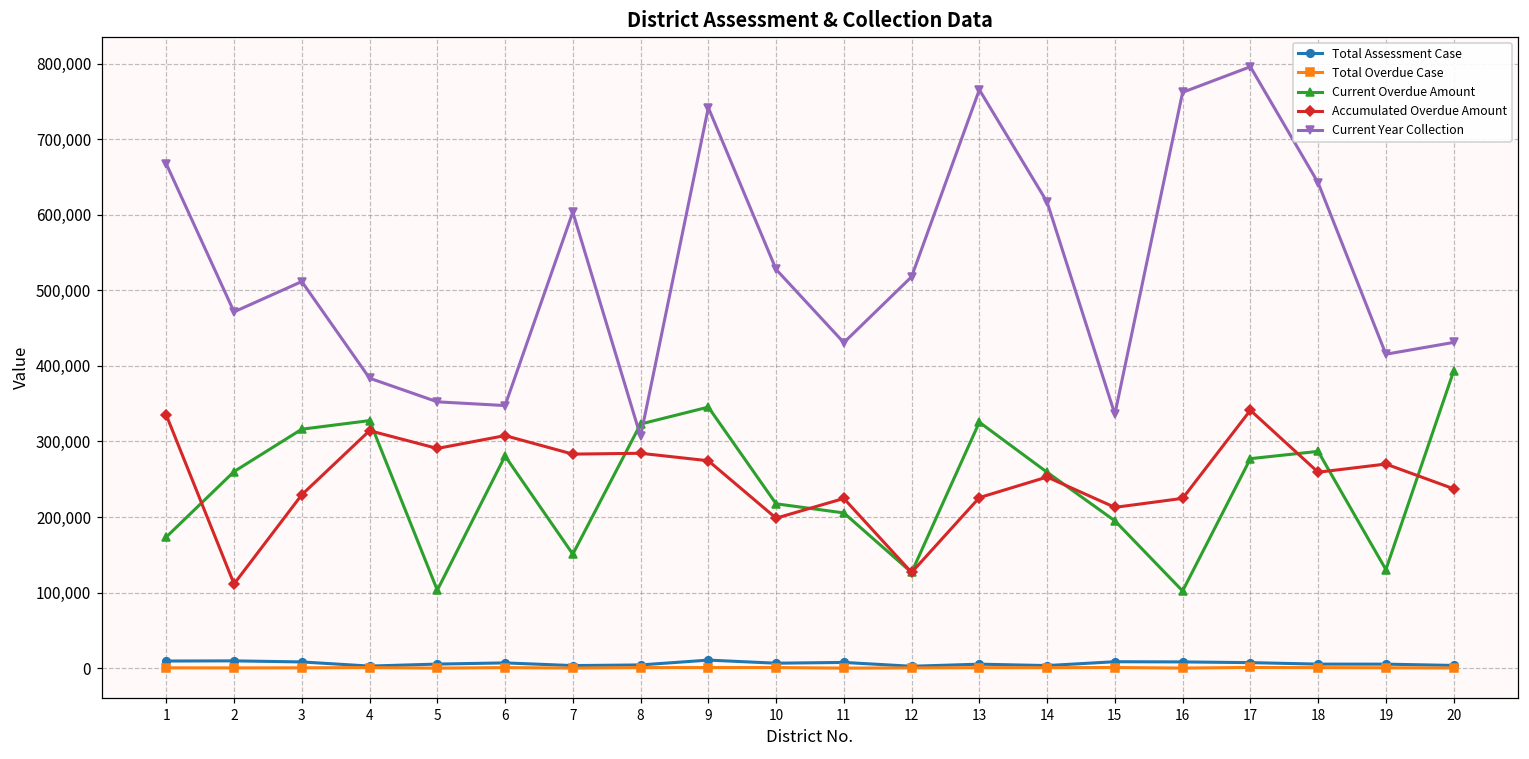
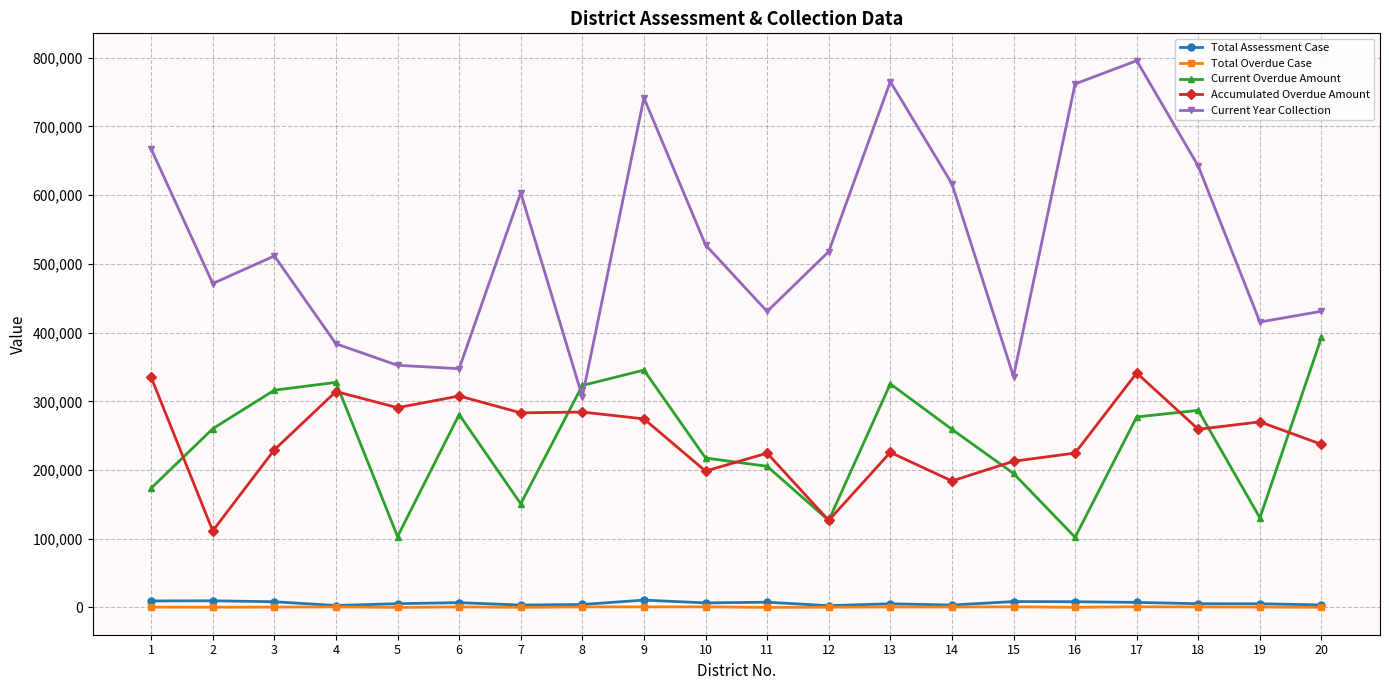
  {
    "Total Assessment Case": {
      "1": "10,000",
      "2": "10,000",
      "3": "10,000",
      "5": "10,000",
      "6": "10,000",
      "9": "10,000",
      "10": "10,000",
      "11": "10,000",
      "13": "10,000",
      "15": "10,000",
      "16": "10,000",
      "17": "10,000",
      "18": "10,000",
      "19": "10,000"
    },
    "Total Overdue Case": {
      "1": "0",
      "2": "0",
      "3": "0",
      "5": "0",
      "6": "0",
      "9": "0",
      "10": "0",
      "11": "0",
      "13": "0",
      "15": "0",
      "16": "0",
      "17": "0",
      "18": "0",
      "19": "0"
    },
    "Current Overdue Amount": {
      "1": "170,000",
      "2": "260,000",
      "3": "320,000",
      "4": "330,000",
      "5": "100,000",
      "6": "280,000",
      "7": "150,000",
      "8": "320,000",
      "9": "350,000",
      "10": "220,000",
      "11": "210,000",
      "13": "330,000",
      "14": "260,000",
      "15": "200,000",
      "16": "100,000",
      "17": "280,000",
      "18": "290,000",
      "19": "130,000",
      "20": "390,000"
    },
    "Accumulated Overdue Amount": {
      "1": "330,000",
      "2": "110,000",
      "3": "230,000",
      "4": "310,000",
      "5": "290,000",
      "6": "310,000",
      "7": "280,000",
      "8": "280,000",
      "9": "270,000",
      "10": "200,000",
      "11": "220,000",
      "13": "230,000",
-     "14": "250,000",
+     "14": "180,000",
      "15": "210,000",
      "16": "220,000",
      "17": "340,000",
      "18": "260,000",
      "19": "270,000",
      "20": "240,000"
    },
    "Current Year Collection": {
      "1": "670,000",
      "2": "470,000",
      "3": "510,000",
      "4": "380,000",
      "5": "350,000",
      "6": "350,000",
      "7": "600,000",
      "8": "310,000",
      "9": "740,000",
      "10": "530,000",
      "11": "430,000",
      "12": "520,000",
      "13": "770,000",
      "14": "620,000",
      "15": "340,000",
      "16": "760,000",
      "17": "800,000",
      "18": "640,000",
      "19": "420,000",
      "20": "430,000"
    }
  }
